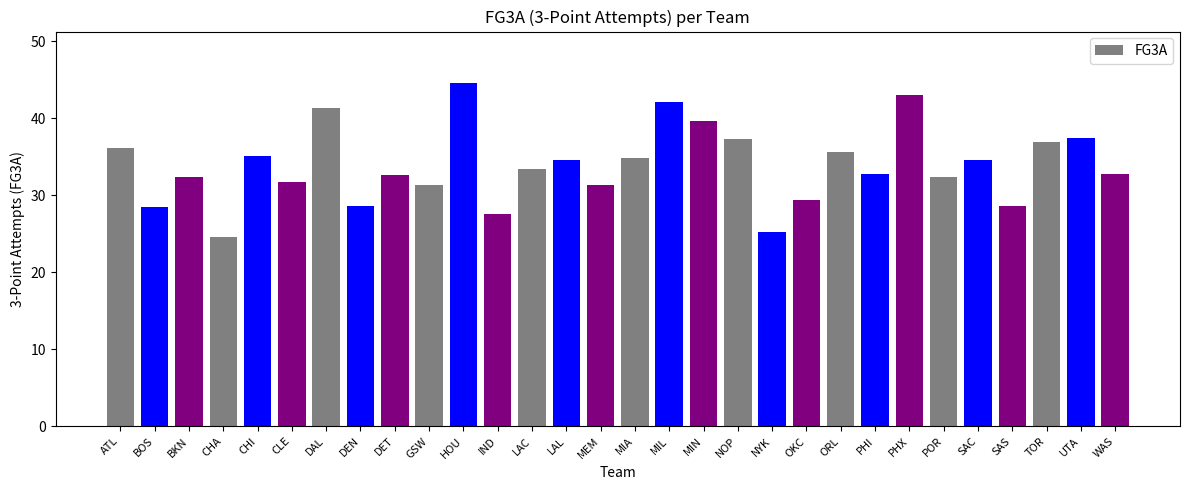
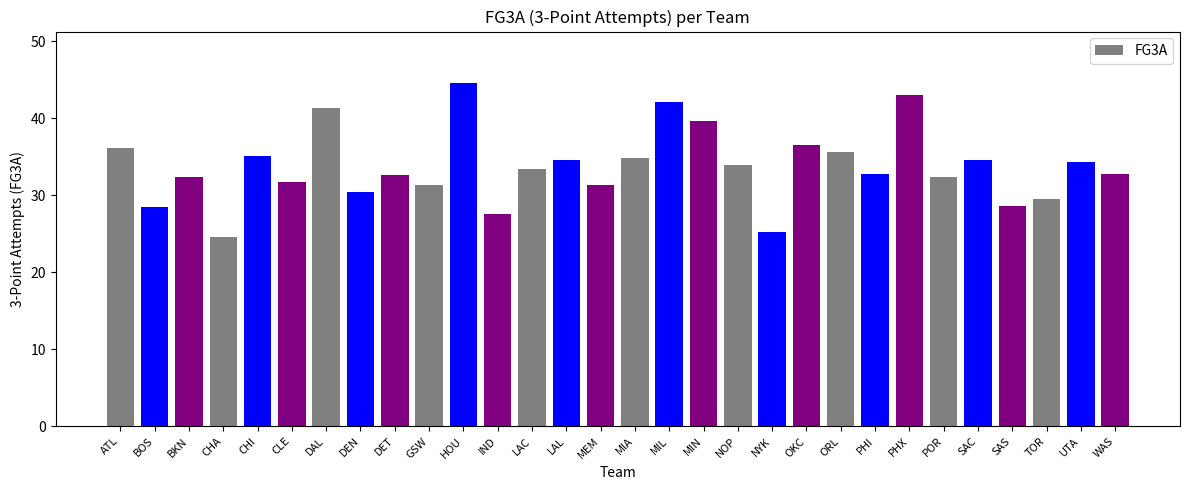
  {
    "ATL": 36,
    "BOS": 29,
    "BKN": 32,
    "CHA": 25,
    "CHI": 35,
    "CLE": 32,
    "DAL": 41,
-   "DEN": 29,
+   "DEN": 30,
    "DET": 33,
    "GSW": 31,
    "HOU": 45,
    "IND": 28,
    "LAC": 33,
    "LAL": 35,
    "MEM": 31,
    "MIA": 35,
    "MIL": 42,
    "MIN": 40,
-   "NOP": 37,
+   "NOP": 34,
    "NYK": 25,
-   "OKC": 29,
+   "OKC": 37,
    "ORL": 36,
    "PHI": 33,
    "PHX": 43,
    "POR": 32,
    "SAC": 35,
    "SAS": 29,
-   "TOR": 37,
-   "UTA": 37,
+   "TOR": 30,
+   "UTA": 34,
    "WAS": 33
  }
